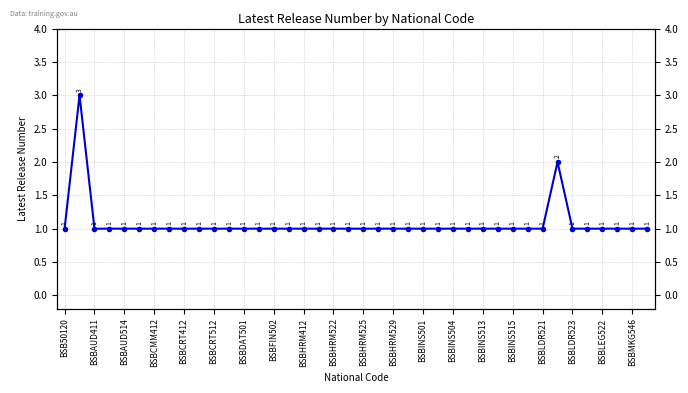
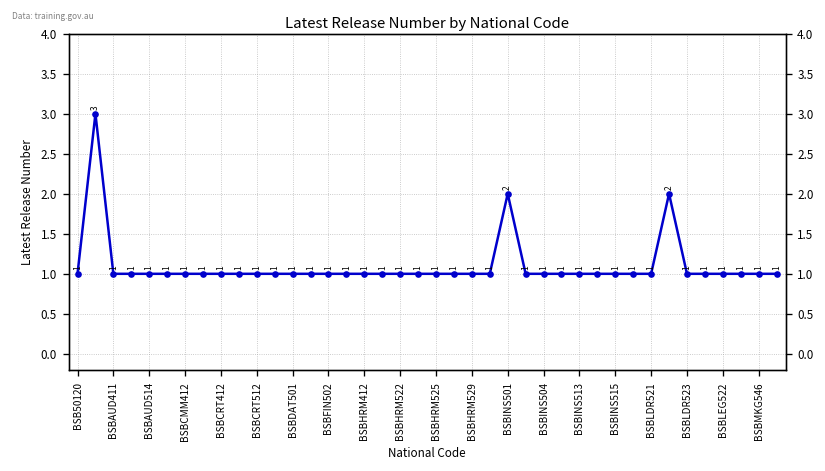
  {
    "BSB50120": 1,
    "BSBAUD411": 1,
    "BSBAUD514": 1,
    "BSBCMM412": 1,
    "BSBCRT412": 1,
    "BSBCRT512": 1,
    "BSBDAT501": 1,
    "BSBFIN502": 1,
    "BSBHRM412": 1,
    "BSBHRM522": 1,
    "BSBHRM525": 1,
    "BSBHRM529": 1,
-   "BSBINS501": 1,
+   "BSBINS501": 2,
    "BSBINS504": 1,
    "BSBINS513": 1,
    "BSBINS515": 1,
    "BSBLDR521": 1,
    "BSBLDR523": 1,
    "BSBLEG522": 1,
    "BSBMKG546": 1
  }
